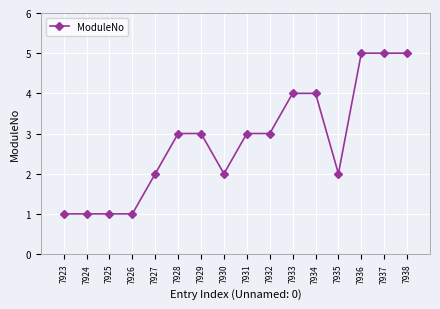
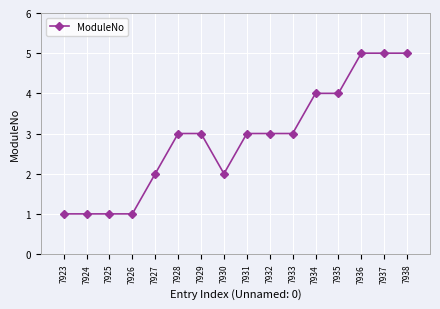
  {
    "7923": 1,
    "7924": 1,
    "7925": 1,
    "7926": 1,
    "7927": 2,
    "7928": 3,
    "7929": 3,
    "7930": 2,
    "7931": 3,
    "7932": 3,
-   "7933": 4,
+   "7933": 3,
    "7934": 4,
-   "7935": 2,
+   "7935": 4,
    "7936": 5,
    "7937": 5,
    "7938": 5
  }
